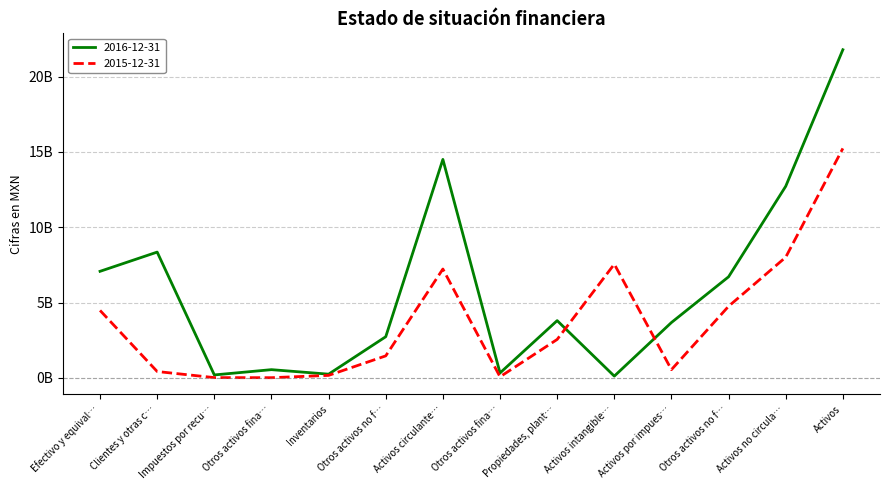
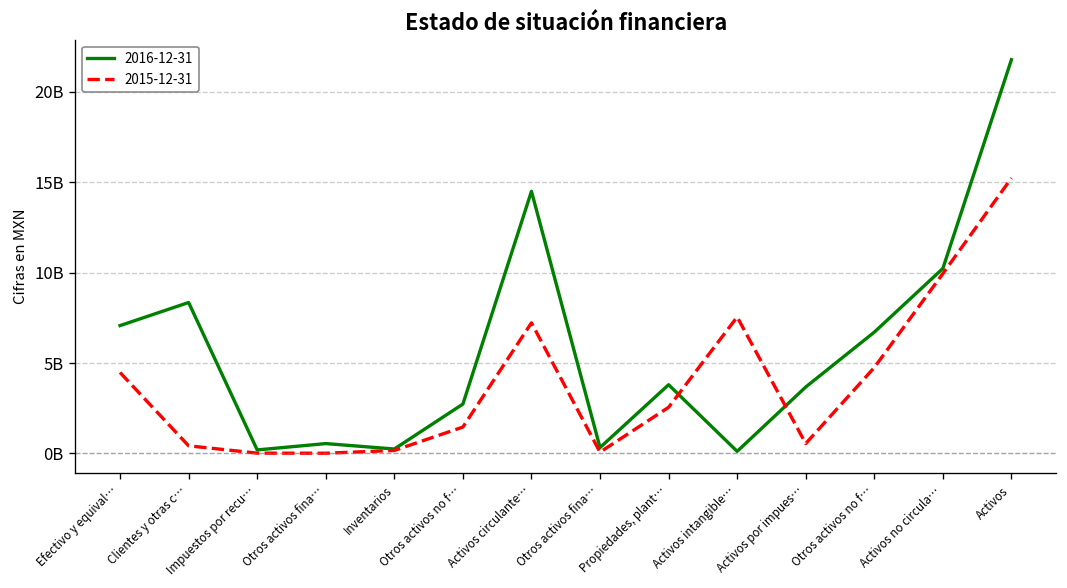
  {
    "2016-12-31": {
      "Efectivo y equival…": 7100000000,
      "Clientes y otras c…": 8300000000,
      "Impuestos por recu…": 200000000,
      "Activos circulante…": 14500000000,
      "Propiedades, plant…": 3800000000,
      "Activos intangible…": 100000000,
      "Activos por impues…": 3700000000,
-     "Activos no circula…": 12700000000,
+     "Activos no circula…": 10200000000,
      "Activos": 21800000000
    },
    "2015-12-31": {
      "Efectivo y equival…": 4500000000,
      "Clientes y otras c…": 400000000,
      "Impuestos por recu…": 0,
      "Activos circulante…": 7200000000,
      "Propiedades, plant…": 2500000000,
      "Activos intangible…": 7500000000,
      "Activos por impues…": 500000000,
-     "Activos no circula…": 8000000000,
+     "Activos no circula…": 9900000000,
      "Activos": 15200000000
    }
  }
